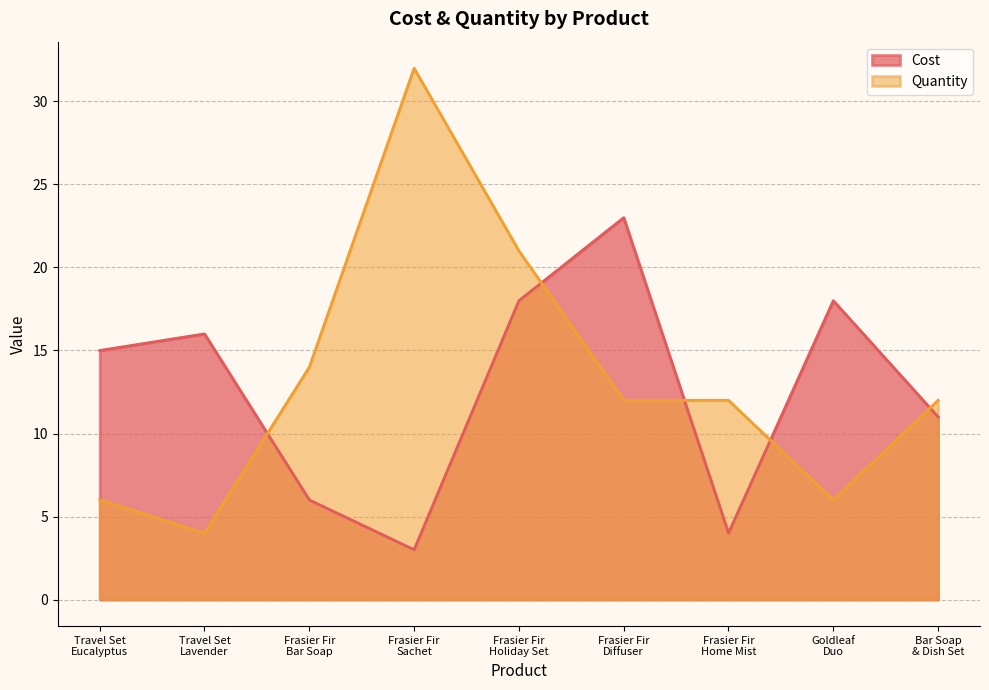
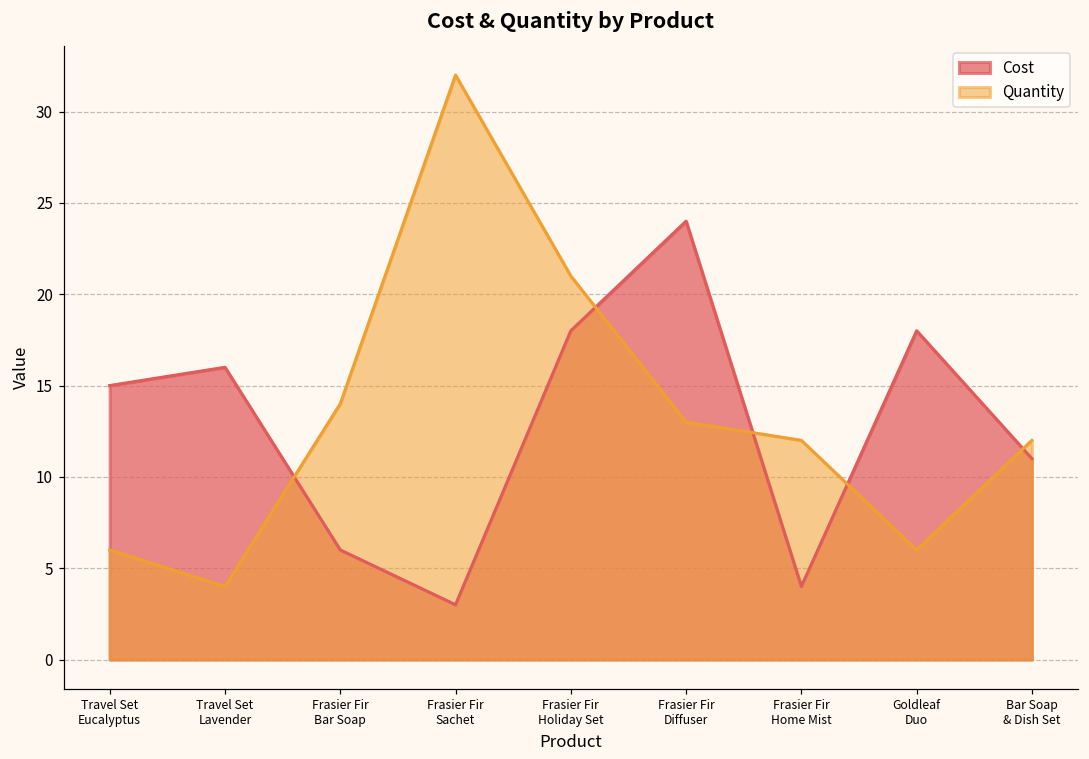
  {
    "Cost": {
      "Travel Set Eucalyptus": 15,
      "Travel Set Lavender": 16,
      "Frasier Fir Bar Soap": 6,
      "Frasier Fir Sachet": 3,
      "Frasier Fir Holiday Set": 18,
-     "Frasier Fir Diffuser": 23,
+     "Frasier Fir Diffuser": 24,
      "Frasier Fir Home Mist": 4,
      "Goldleaf Duo": 18,
      "Bar Soap & Dish Set": 11
    },
    "Quantity": {
      "Travel Set Eucalyptus": 6,
      "Travel Set Lavender": 4,
      "Frasier Fir Bar Soap": 14,
      "Frasier Fir Sachet": 32,
      "Frasier Fir Holiday Set": 21,
-     "Frasier Fir Diffuser": 12,
+     "Frasier Fir Diffuser": 13,
      "Frasier Fir Home Mist": 12,
      "Goldleaf Duo": 6,
      "Bar Soap & Dish Set": 12
    }
  }
